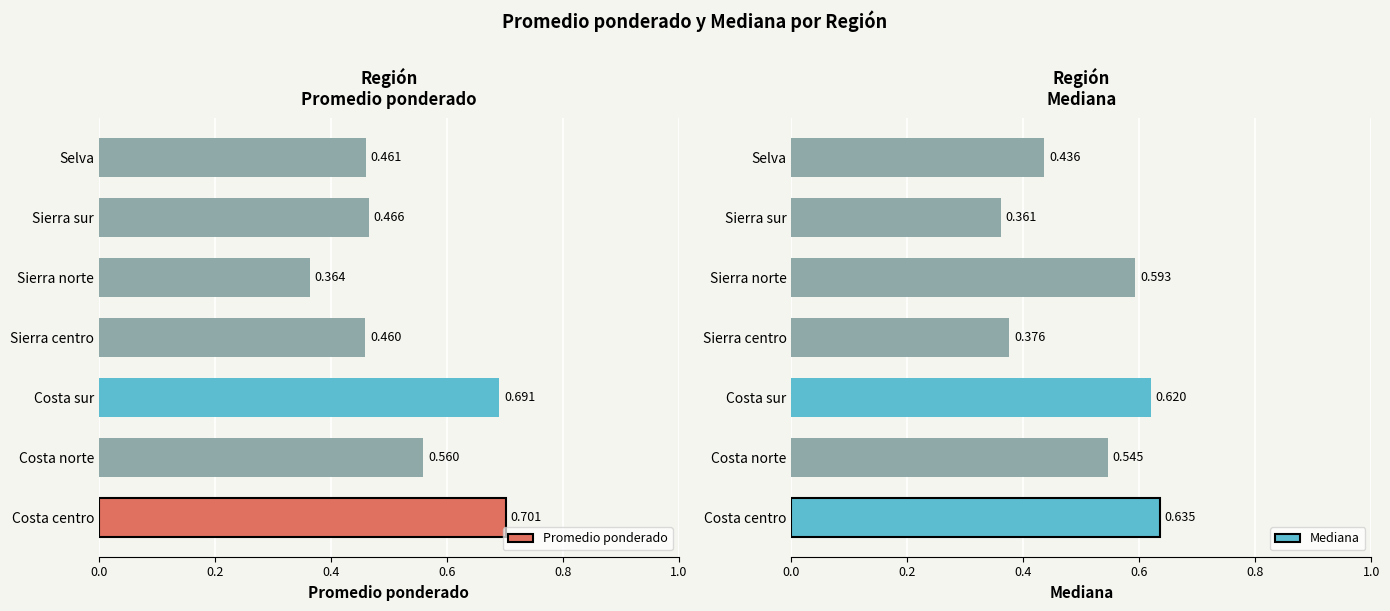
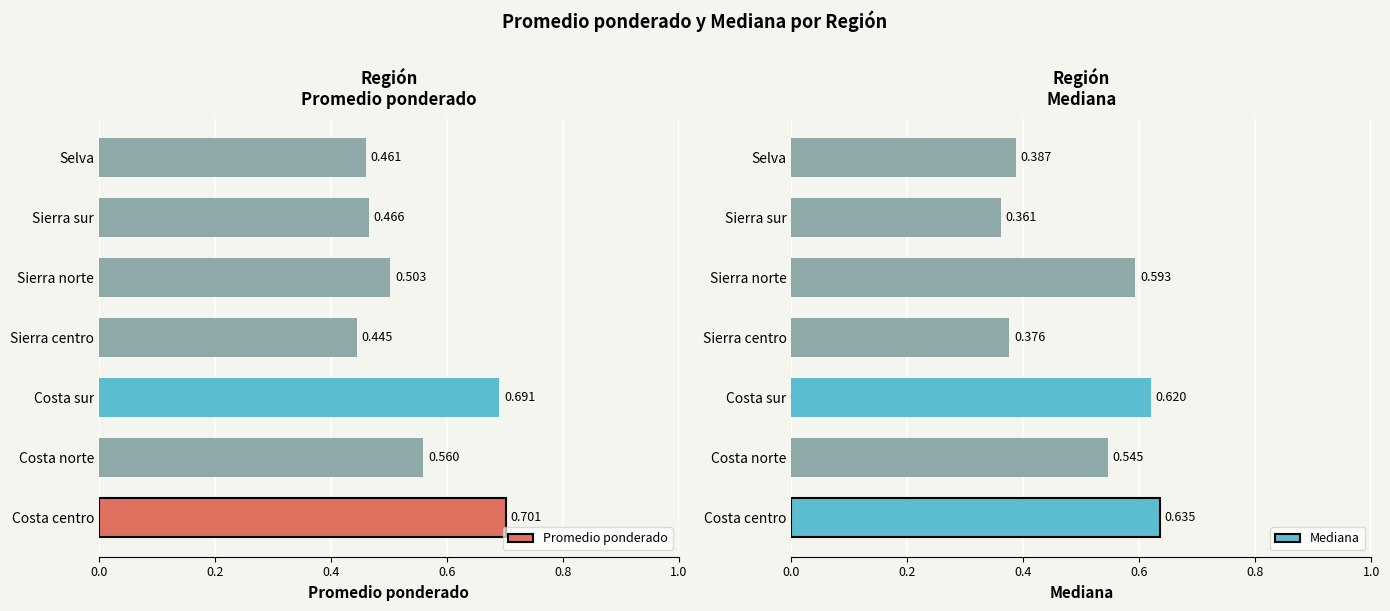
  {
    "Región Promedio ponderado": {
      "Selva": 0.461,
      "Sierra sur": 0.466,
-     "Sierra norte": 0.364,
-     "Sierra centro": 0.460,
+     "Sierra norte": 0.503,
+     "Sierra centro": 0.445,
      "Costa sur": 0.691,
      "Costa norte": 0.560,
      "Costa centro": 0.701
    },
    "Región Mediana": {
-     "Selva": 0.436,
+     "Selva": 0.387,
      "Sierra sur": 0.361,
      "Sierra norte": 0.593,
      "Sierra centro": 0.376,
      "Costa sur": 0.620,
      "Costa norte": 0.545,
      "Costa centro": 0.635
    }
  }
